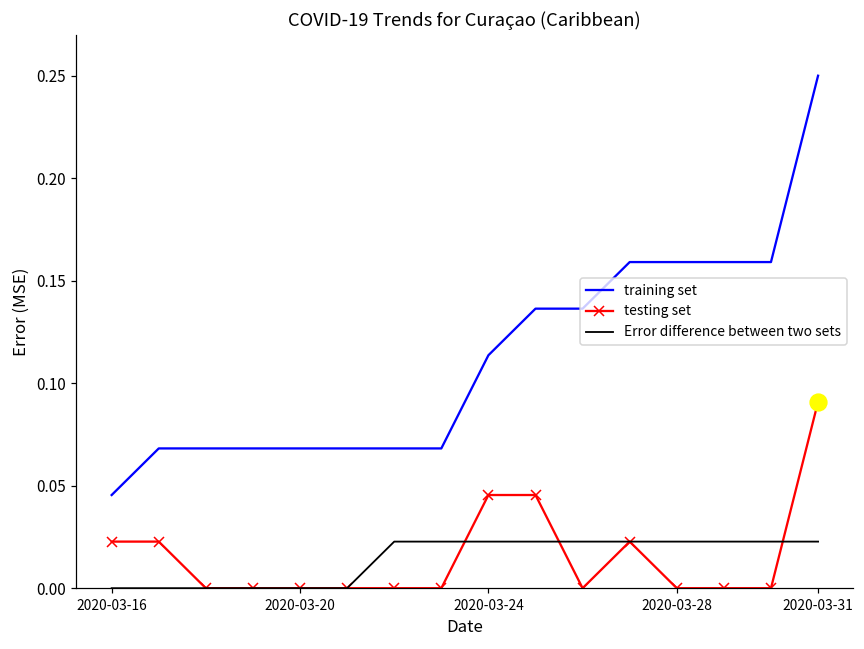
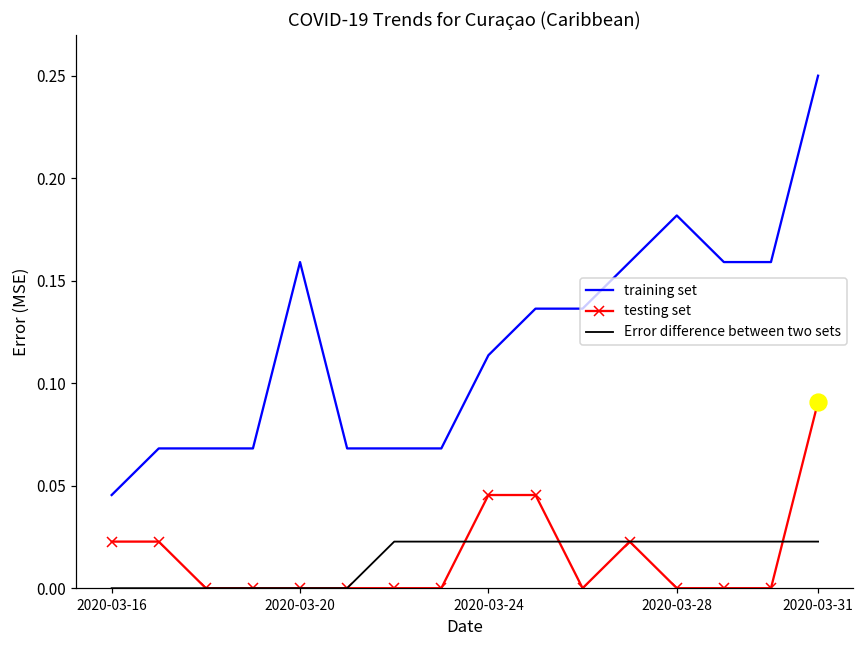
  {
    "training set": {
      "2020-03-16": 0.045,
-     "2020-03-20": 0.068,
+     "2020-03-20": 0.159,
      "2020-03-24": 0.114,
-     "2020-03-28": 0.159,
+     "2020-03-28": 0.182,
      "2020-03-31": 0.250
    },
    "testing set": {
      "2020-03-16": 0.023,
      "2020-03-24": 0.045,
      "2020-03-28": 0.000
    },
    "Error difference between two sets": {
      "2020-03-16": 0.000,
      "2020-03-24": 0.023,
      "2020-03-28": 0.023,
      "2020-03-31": 0.023
    }
  }
